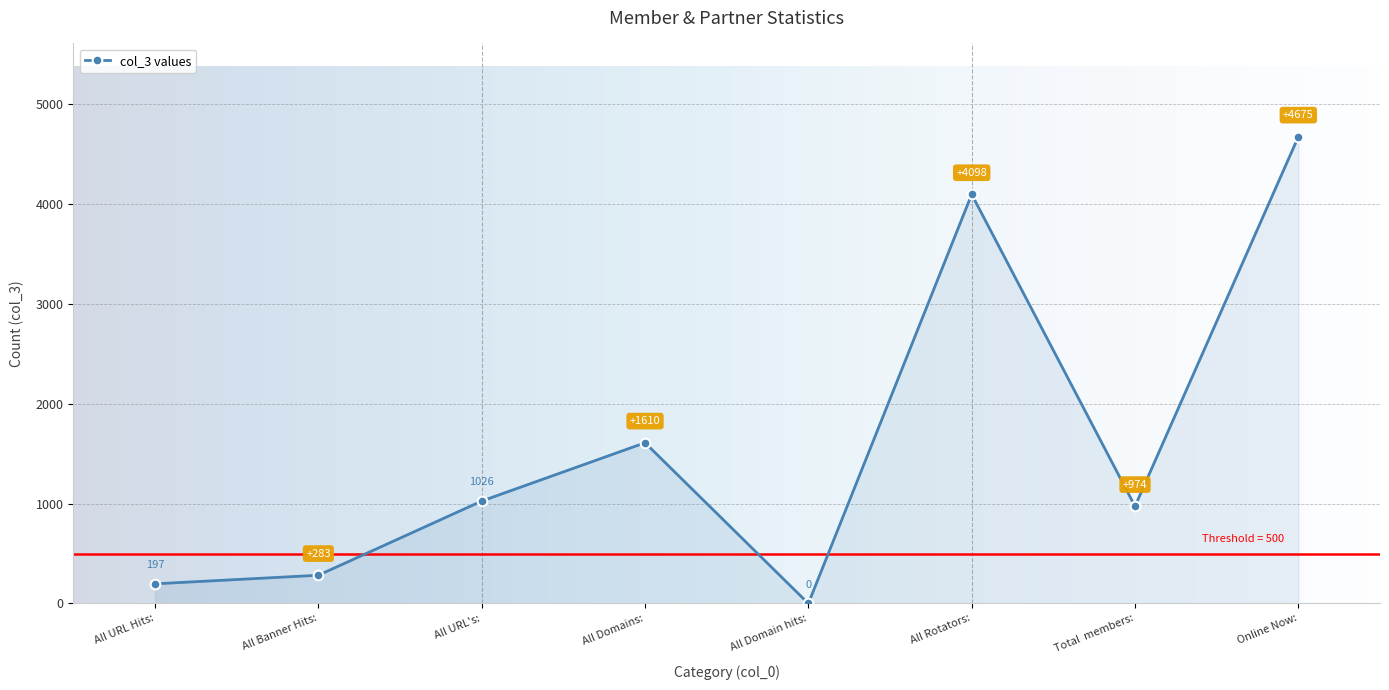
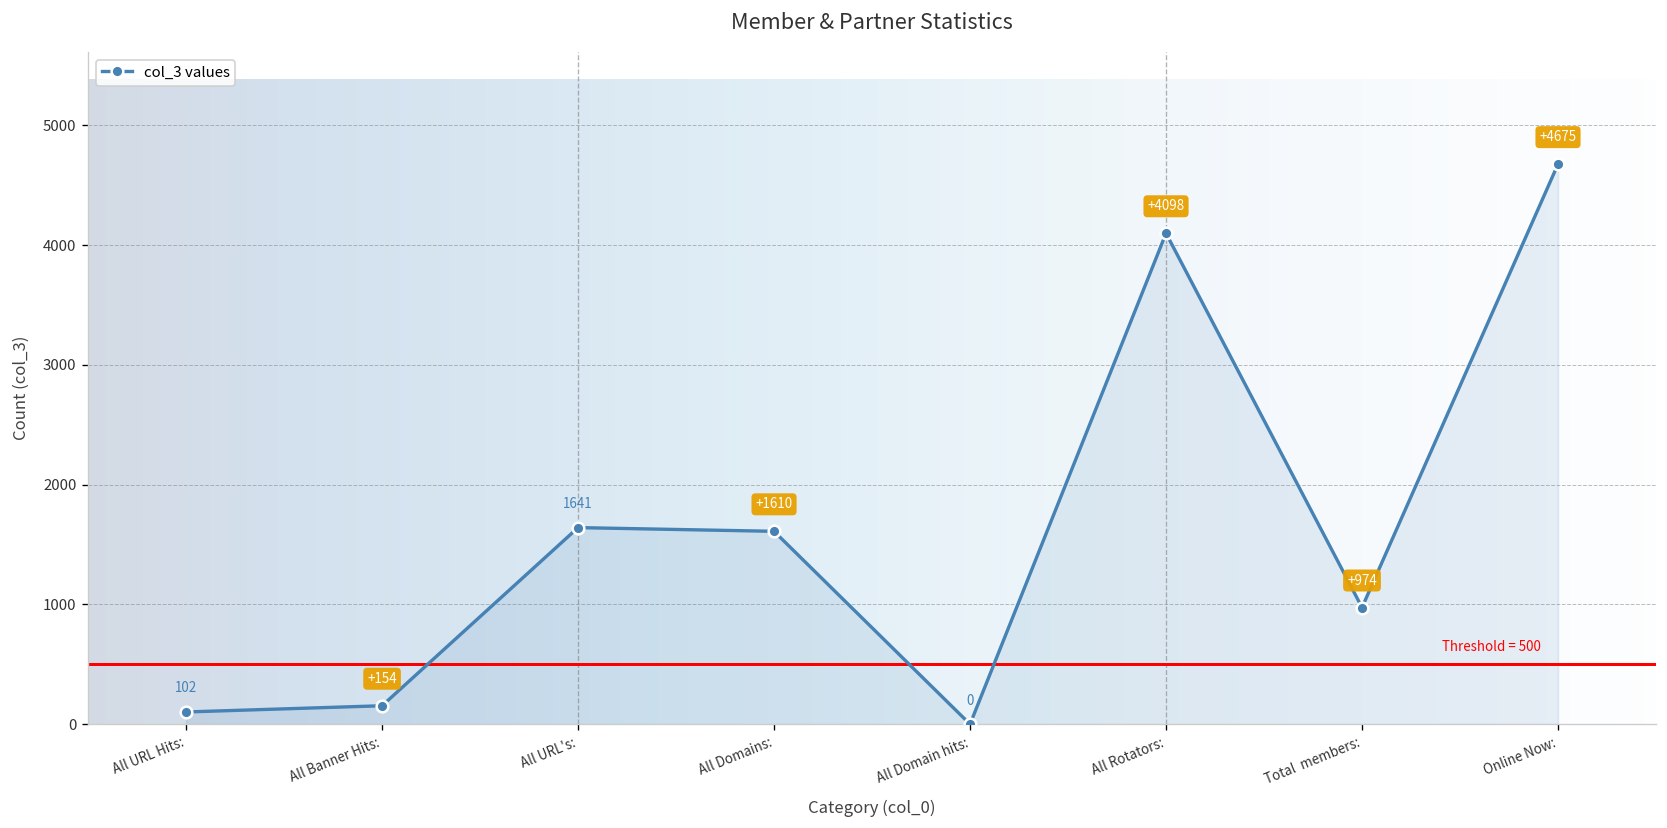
  {
-   "All URL Hits:": "197",
-   "All Banner Hits:": "+283",
-   "All URL's:": "1026",
+   "All URL Hits:": "102",
+   "All Banner Hits:": "+154",
+   "All URL's:": "1641",
    "All Domain hits:": "0"
  }
